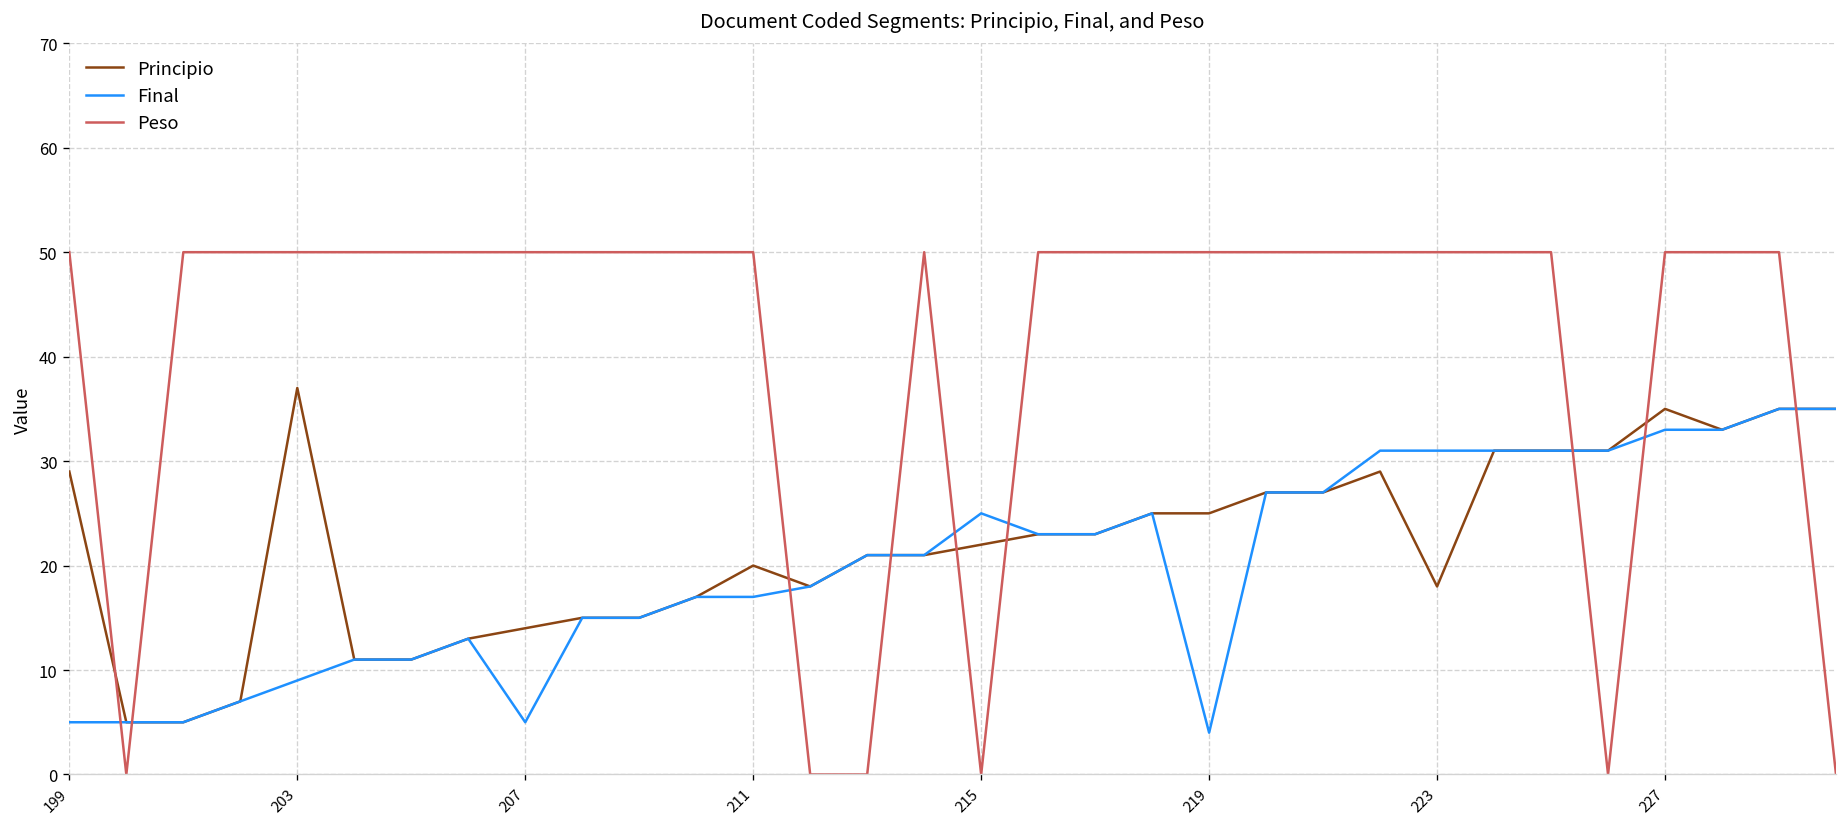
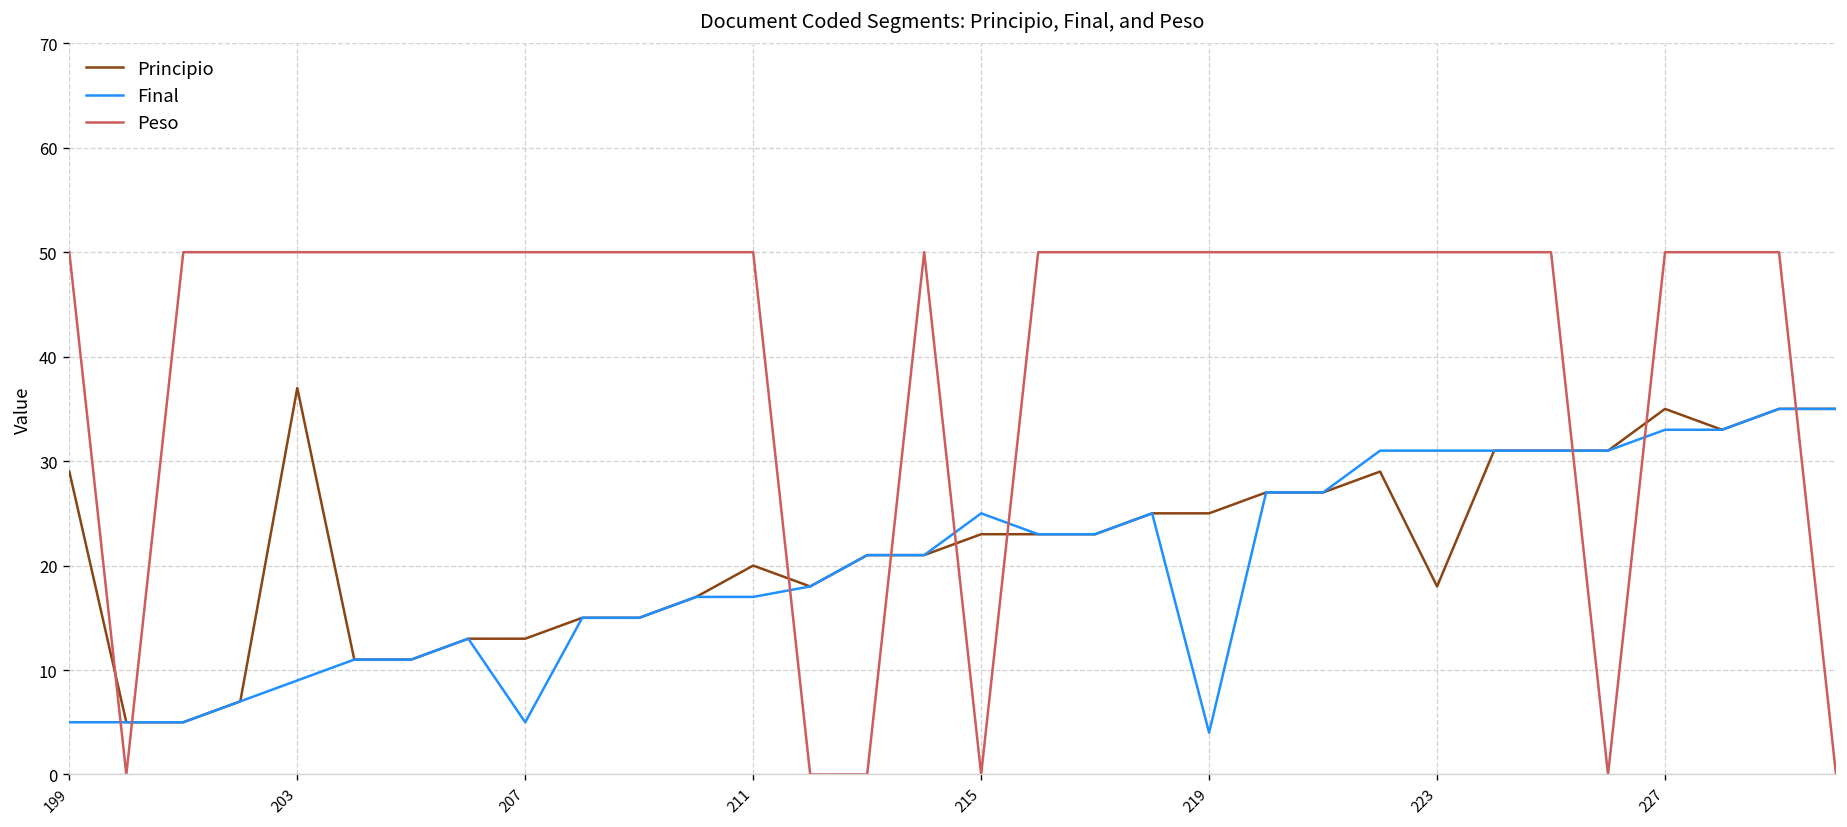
  {
    "Principio": {
      "199": 29,
      "203": 37,
-     "207": 14,
+     "207": 13,
      "211": 20,
-     "215": 22,
+     "215": 23,
      "219": 25,
      "223": 18,
      "227": 35
    },
    "Final": {
      "199": 5,
      "203": 9,
      "207": 5,
      "211": 17,
      "215": 25,
      "219": 4,
      "223": 31,
      "227": 33
    },
    "Peso": {
      "199": 50,
      "203": 50,
      "207": 50,
      "211": 50,
      "215": 0,
      "219": 50,
      "223": 50,
      "227": 50
    }
  }
